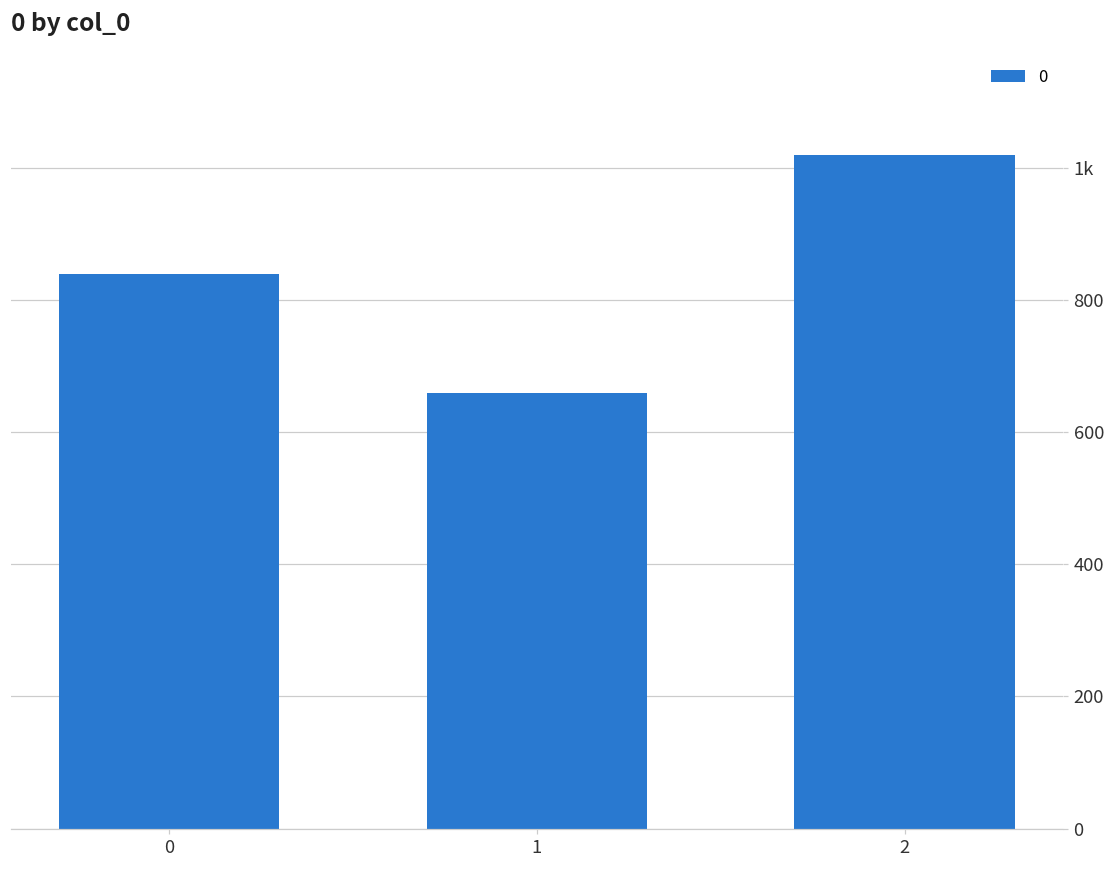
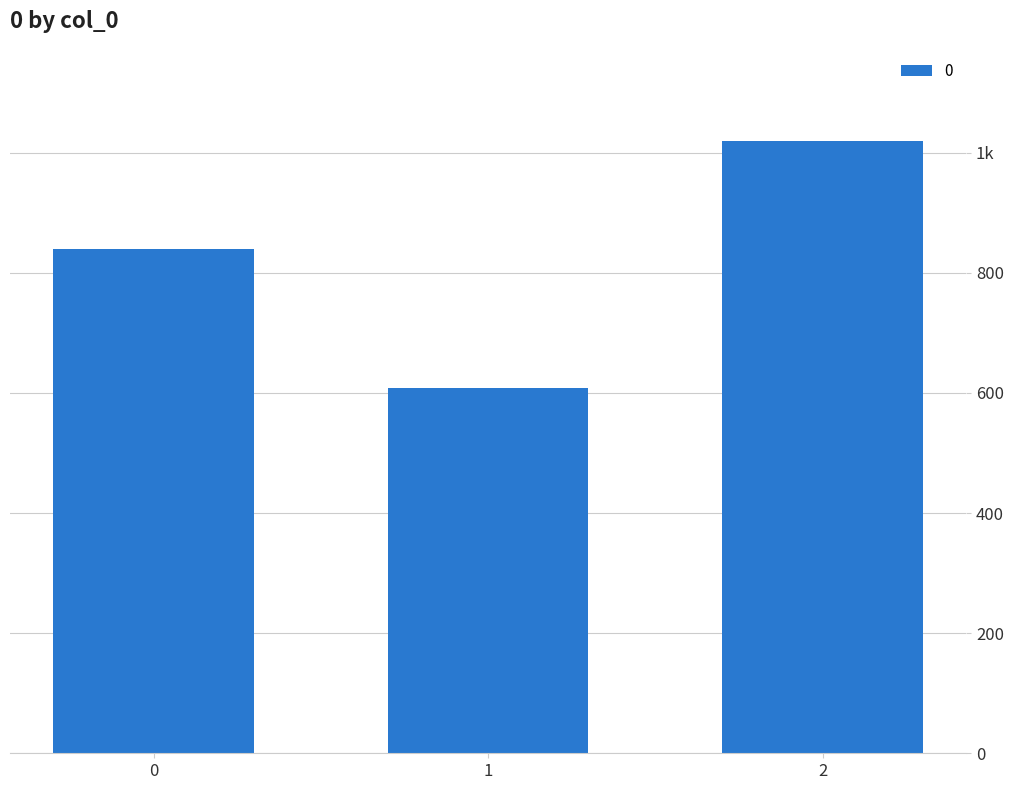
  {
    "0": 840,
-   "1": 660,
+   "1": 610,
    "2": 1020
  }
